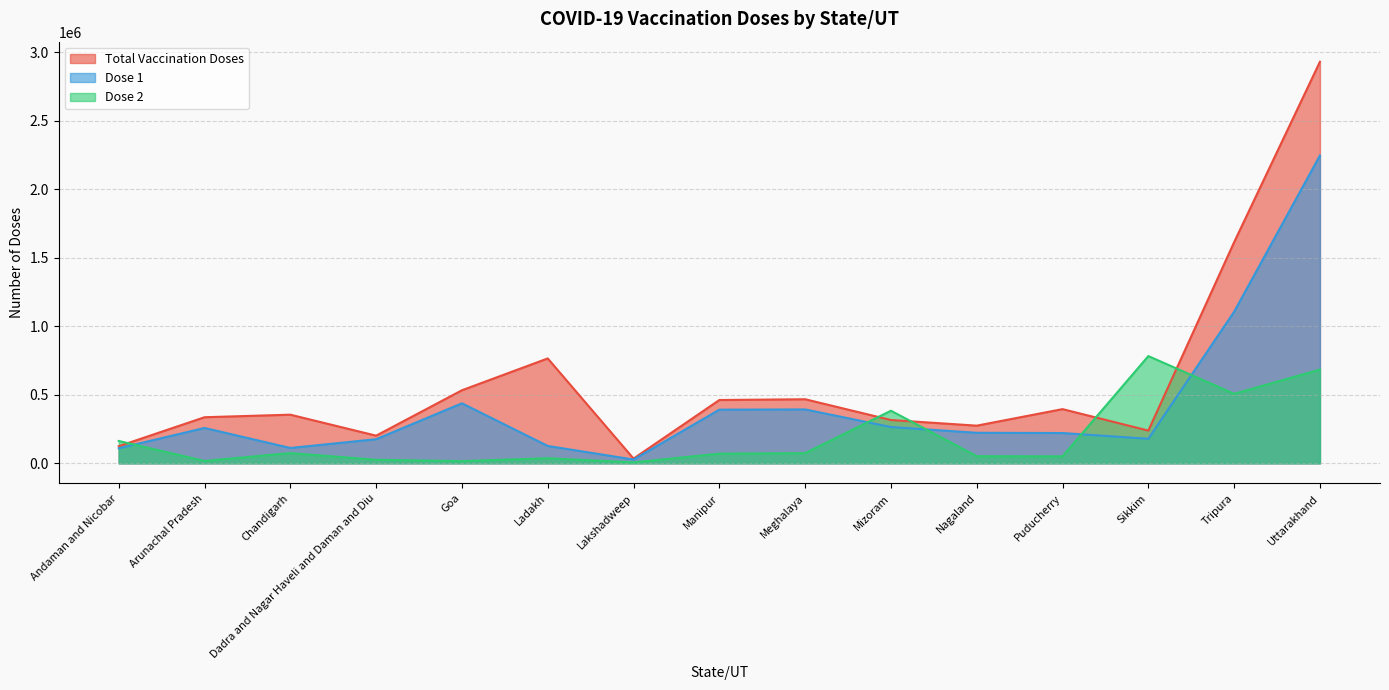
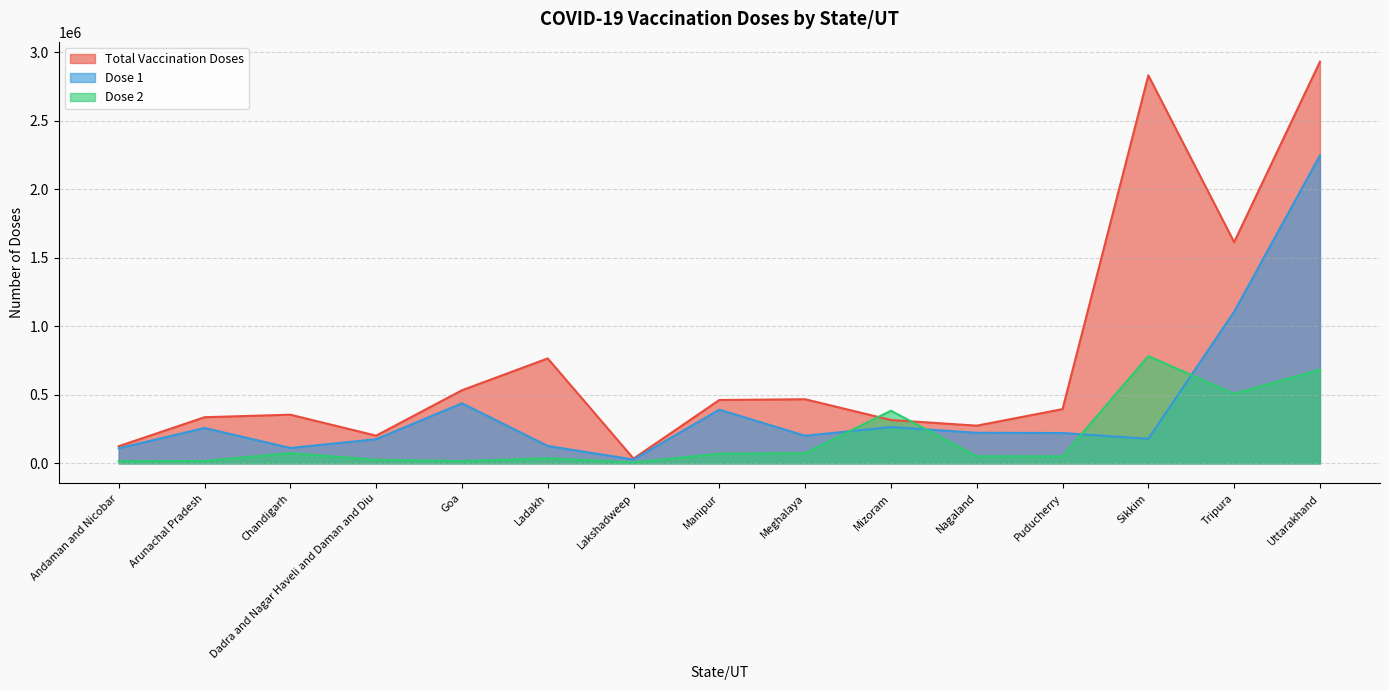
  {
    "Total Vaccination Doses": {
      "Arunachal Pradesh": 340000,
      "Chandigarh": 360000,
      "Dadra and Nagar Haveli and Daman and Diu": 200000,
      "Goa": 530000,
      "Ladakh": 770000,
      "Manipur": 460000,
      "Meghalaya": 470000,
      "Mizoram": 320000,
      "Nagaland": 270000,
      "Puducherry": 400000,
-     "Sikkim": 240000,
+     "Sikkim": 2830000,
      "Tripura": 1610000,
      "Uttarakhand": 2930000
    },
    "Dose 1": {
      "Arunachal Pradesh": 260000,
      "Chandigarh": 110000,
      "Dadra and Nagar Haveli and Daman and Diu": 180000,
      "Goa": 440000,
      "Ladakh": 130000,
      "Manipur": 390000,
-     "Meghalaya": 390000,
+     "Meghalaya": 200000,
      "Mizoram": 270000,
      "Nagaland": 220000,
      "Puducherry": 220000,
      "Sikkim": 180000,
      "Tripura": 1110000,
      "Uttarakhand": 2250000
    },
    "Dose 2": {
-     "Andaman and Nicobar": 160000,
+     "Andaman and Nicobar": 20000,
      "Arunachal Pradesh": 20000,
      "Chandigarh": 70000,
      "Dadra and Nagar Haveli and Daman and Diu": 30000,
      "Goa": 20000,
      "Ladakh": 40000,
      "Lakshadweep": 10000,
      "Manipur": 70000,
      "Meghalaya": 70000,
      "Mizoram": 380000,
      "Nagaland": 50000,
      "Puducherry": 50000,
      "Sikkim": 780000,
      "Tripura": 510000,
      "Uttarakhand": 680000
    }
  }
